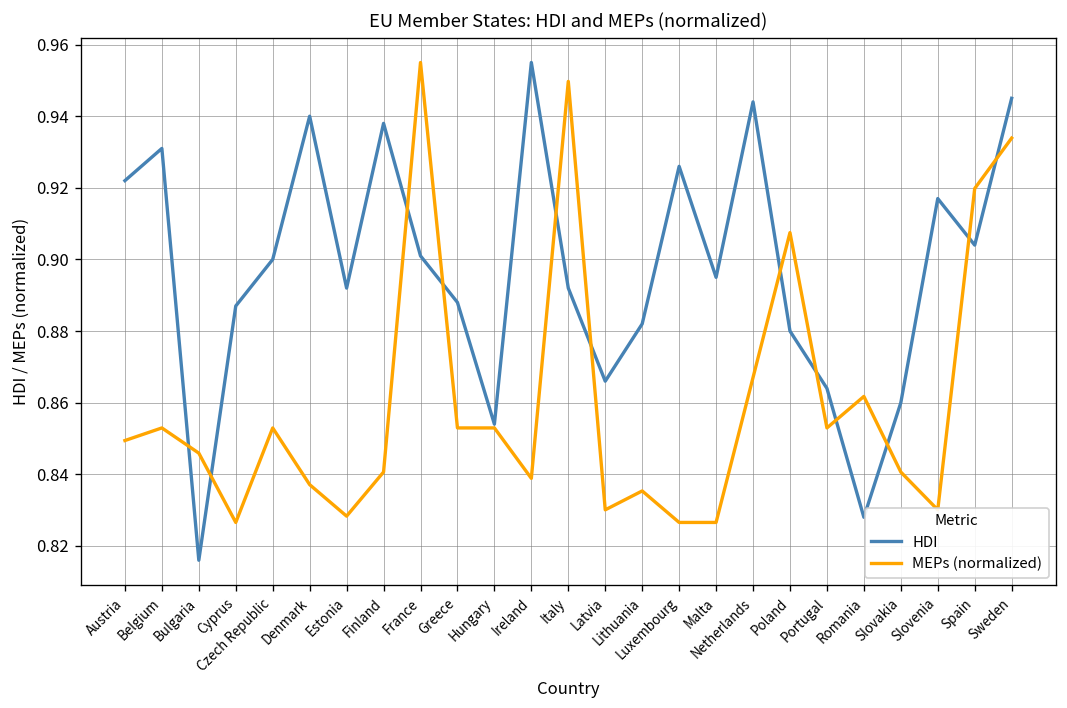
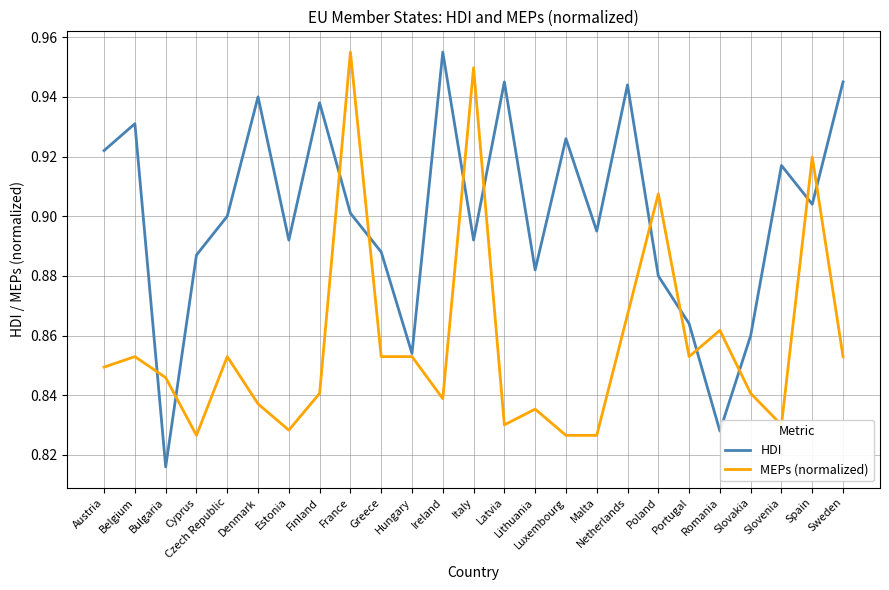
  {
    "HDI": {
      "Austria": 0.922,
      "Belgium": 0.931,
      "Bulgaria": 0.816,
      "Cyprus": 0.887,
      "Czech Republic": 0.900,
      "Denmark": 0.940,
      "Estonia": 0.892,
      "Finland": 0.938,
      "France": 0.901,
      "Greece": 0.888,
      "Hungary": 0.854,
      "Ireland": 0.955,
      "Italy": 0.892,
-     "Latvia": 0.866,
+     "Latvia": 0.945,
      "Lithuania": 0.882,
      "Luxembourg": 0.926,
      "Malta": 0.895,
      "Netherlands": 0.944,
      "Poland": 0.880,
      "Portugal": 0.864,
      "Romania": 0.828,
      "Slovakia": 0.860,
      "Slovenia": 0.917,
      "Spain": 0.904,
      "Sweden": 0.945
    },
    "MEPs (normalized)": {
      "Austria": 0.849,
      "Belgium": 0.853,
      "Bulgaria": 0.846,
      "Cyprus": 0.827,
      "Czech Republic": 0.853,
      "Denmark": 0.837,
      "Estonia": 0.828,
      "Finland": 0.841,
      "France": 0.955,
      "Greece": 0.853,
      "Hungary": 0.853,
      "Ireland": 0.839,
      "Italy": 0.950,
      "Latvia": 0.830,
      "Lithuania": 0.835,
      "Luxembourg": 0.827,
      "Malta": 0.827,
      "Netherlands": 0.867,
      "Poland": 0.907,
      "Portugal": 0.853,
      "Romania": 0.862,
      "Slovakia": 0.841,
      "Spain": 0.920,
-     "Sweden": 0.934
+     "Sweden": 0.853
    }
  }
